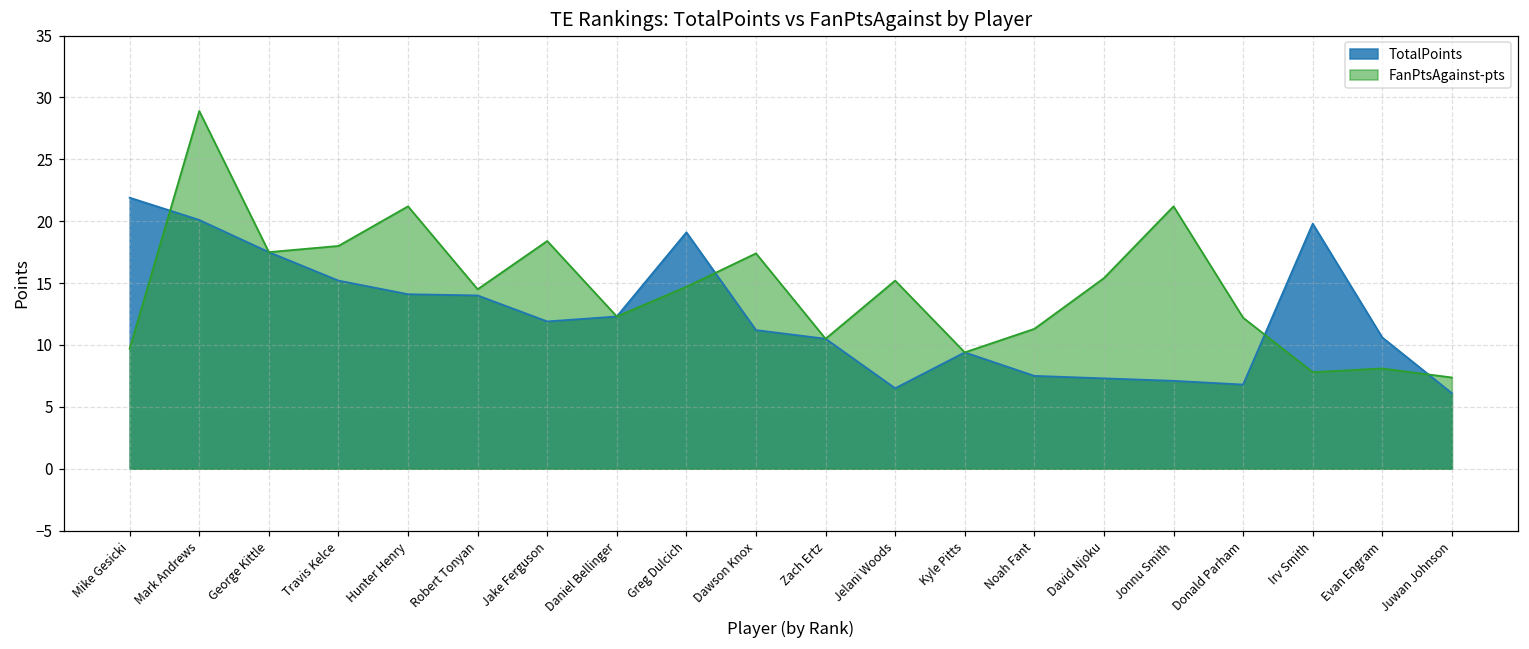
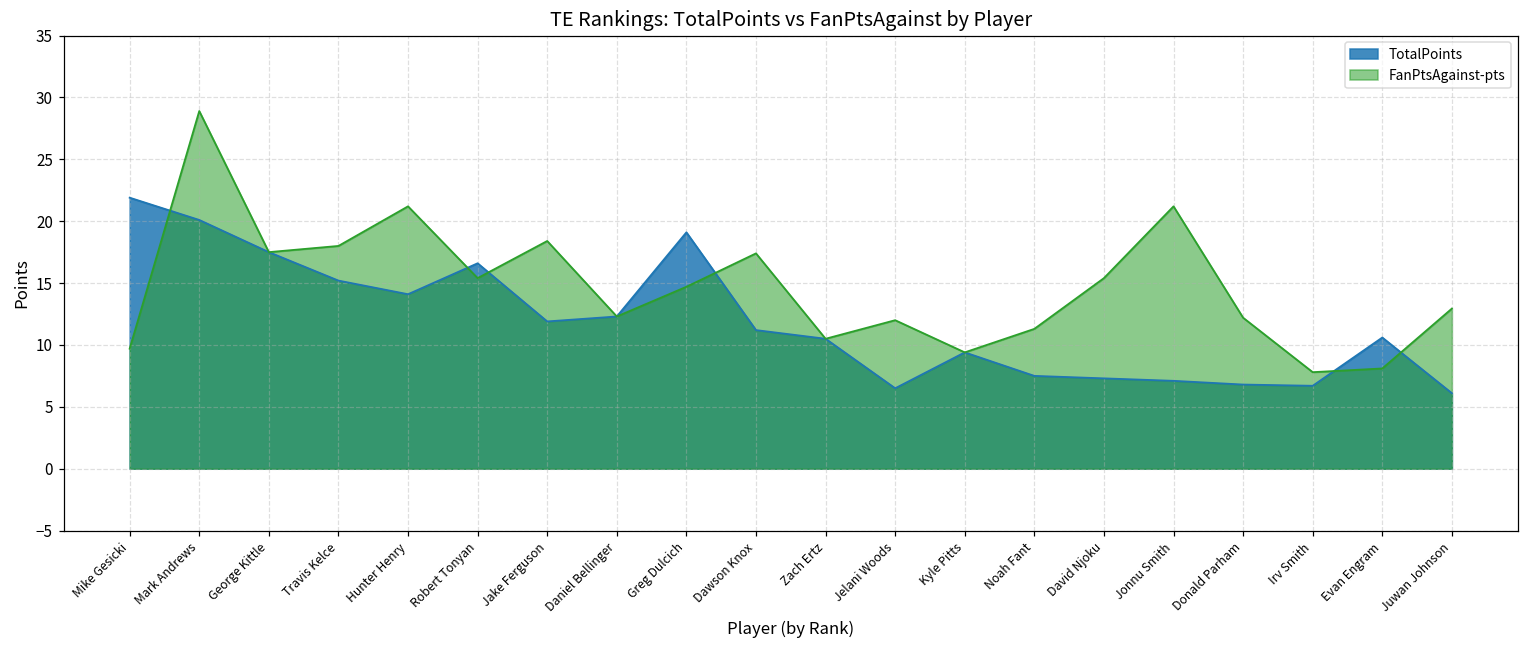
  {
    "TotalPoints": {
      "Mike Gesicki": 21.9,
      "Mark Andrews": 20.1,
      "Travis Kelce": 15.2,
      "Hunter Henry": 14.1,
-     "Robert Tonyan": 14.0,
+     "Robert Tonyan": 16.6,
      "Jake Ferguson": 11.9,
      "Greg Dulcich": 19.1,
      "Dawson Knox": 11.2,
      "Jelani Woods": 6.5,
      "Noah Fant": 7.5,
      "David Njoku": 7.3,
      "Jonnu Smith": 7.1,
      "Donald Parham": 6.8,
-     "Irv Smith": 19.8,
+     "Irv Smith": 6.7,
      "Evan Engram": 10.6,
      "Juwan Johnson": 6.1
    },
    "FanPtsAgainst-pts": {
      "Mike Gesicki": 9.7,
      "Mark Andrews": 28.9,
      "Travis Kelce": 18.0,
      "Hunter Henry": 21.2,
-     "Robert Tonyan": 14.5,
+     "Robert Tonyan": 15.4,
      "Jake Ferguson": 18.4,
      "Greg Dulcich": 14.7,
      "Dawson Knox": 17.4,
-     "Jelani Woods": 15.2,
+     "Jelani Woods": 12.0,
      "Noah Fant": 11.3,
      "David Njoku": 15.4,
      "Jonnu Smith": 21.2,
      "Donald Parham": 12.2,
      "Irv Smith": 7.8,
      "Evan Engram": 8.1,
-     "Juwan Johnson": 7.4
+     "Juwan Johnson": 12.9
    }
  }
